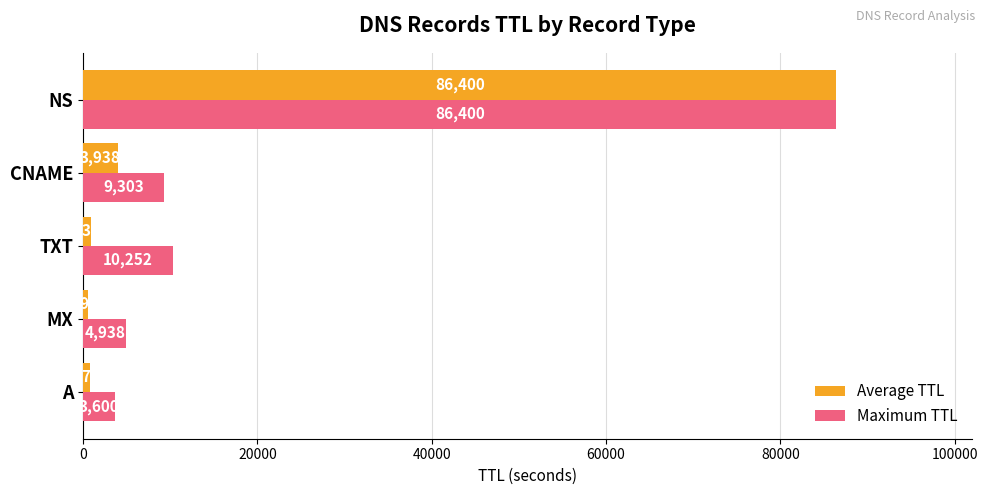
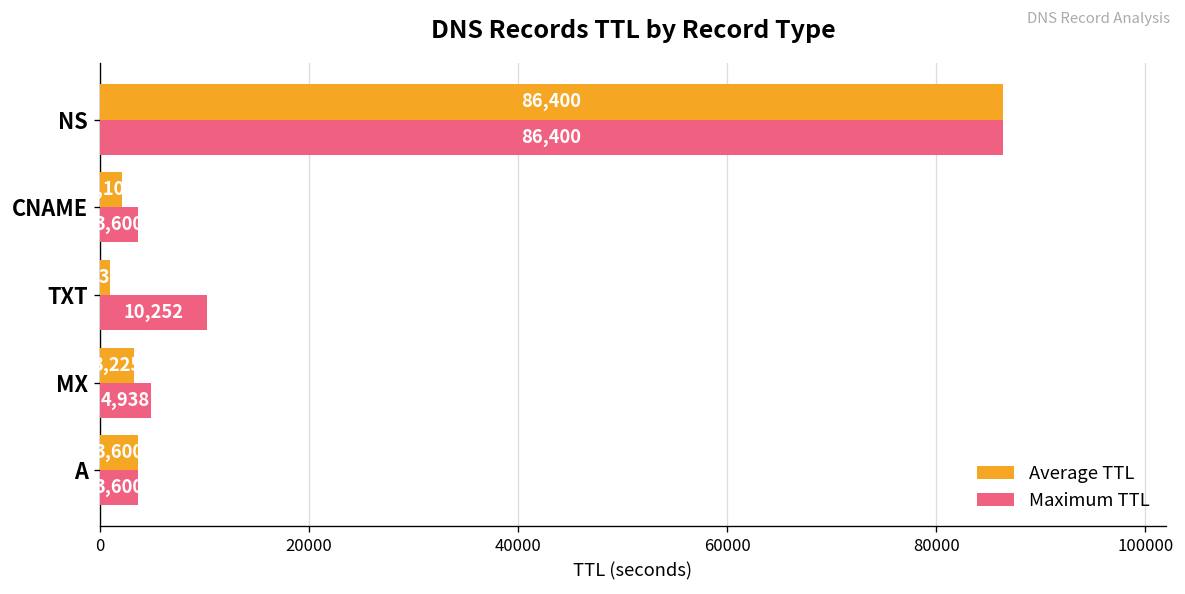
  {
    "Average TTL": {
-     "CNAME": "4000",
+     "CNAME": "2000",
      "TXT": "1000",
-     "MX": "0",
-     "A": "1000"
+     "MX": "3000",
+     "A": "4000"
    },
    "Maximum TTL": {
      "NS": "86,400",
-     "CNAME": "9,303",
+     "CNAME": "3,600",
      "TXT": "10,252",
      "MX": "4,938",
      "A": "3,600"
    }
  }
